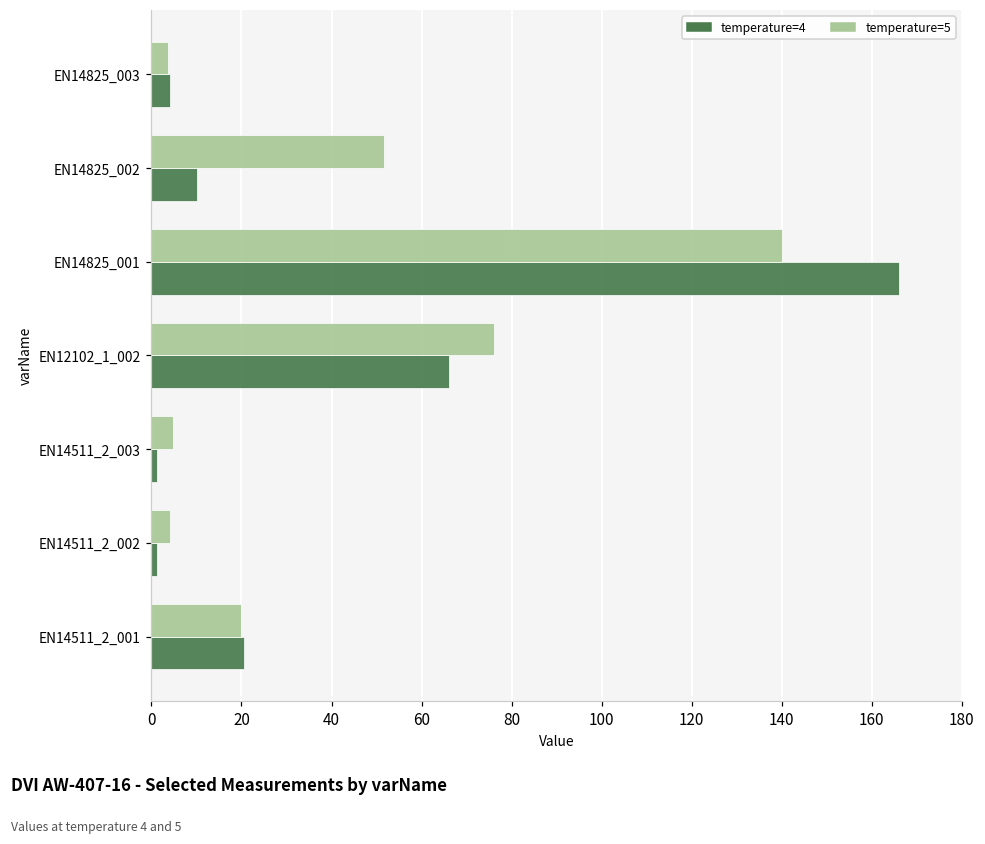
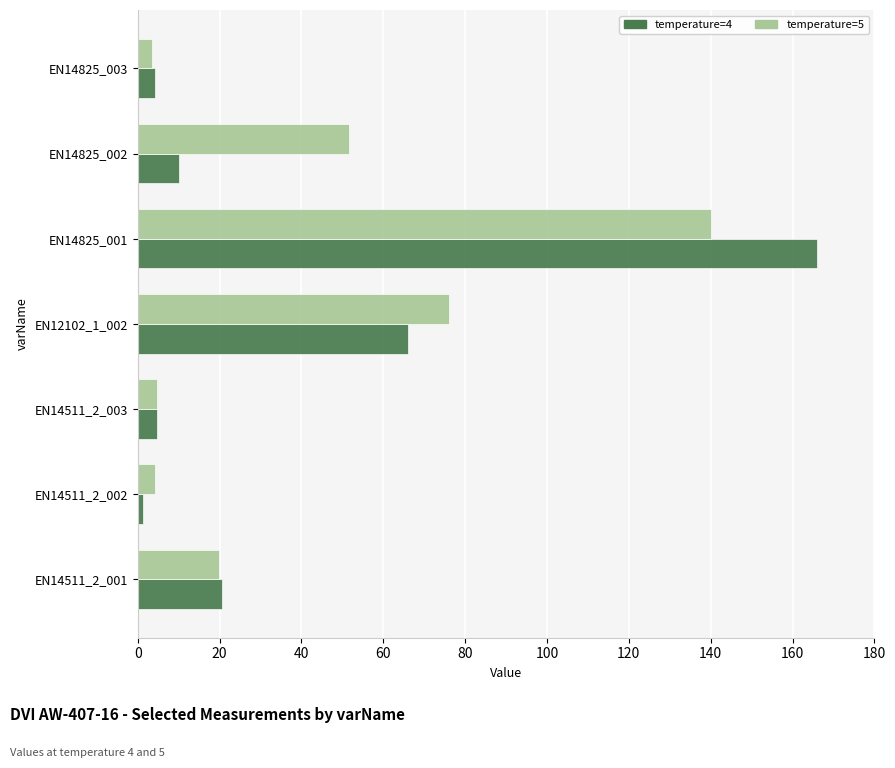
  {
    "temperature=4": {
      "EN14825_003": 4,
      "EN14825_002": 10,
      "EN14825_001": 166,
      "EN12102_1_002": 66,
-     "EN14511_2_003": 1,
+     "EN14511_2_003": 5,
      "EN14511_2_002": 1,
      "EN14511_2_001": 21
    },
    "temperature=5": {
      "EN14825_003": 4,
      "EN14825_002": 52,
      "EN14825_001": 140,
      "EN12102_1_002": 76,
      "EN14511_2_003": 5,
      "EN14511_2_002": 4,
      "EN14511_2_001": 20
    }
  }
